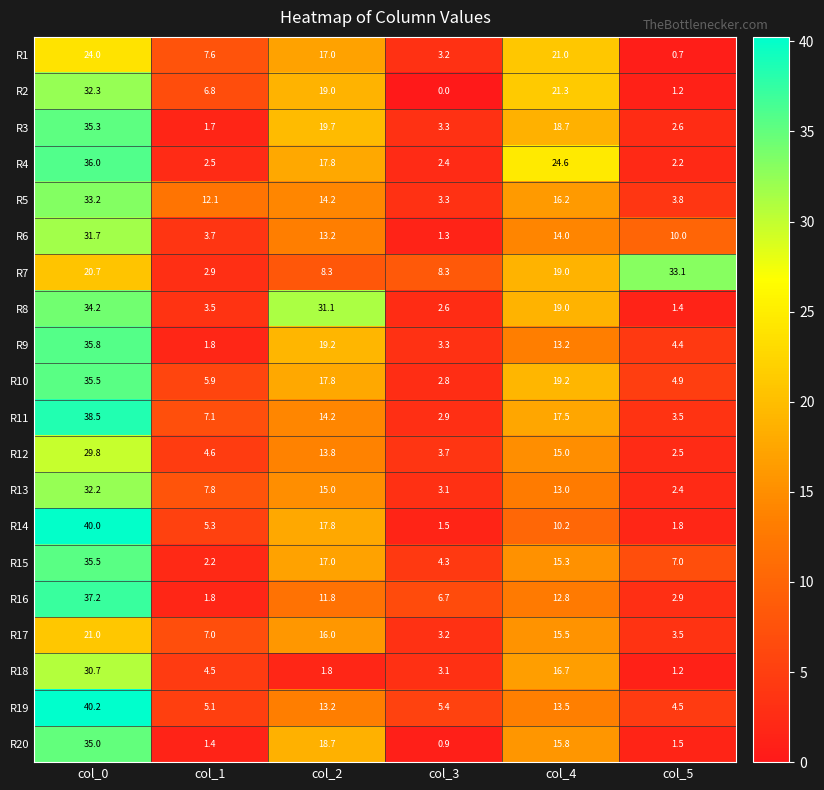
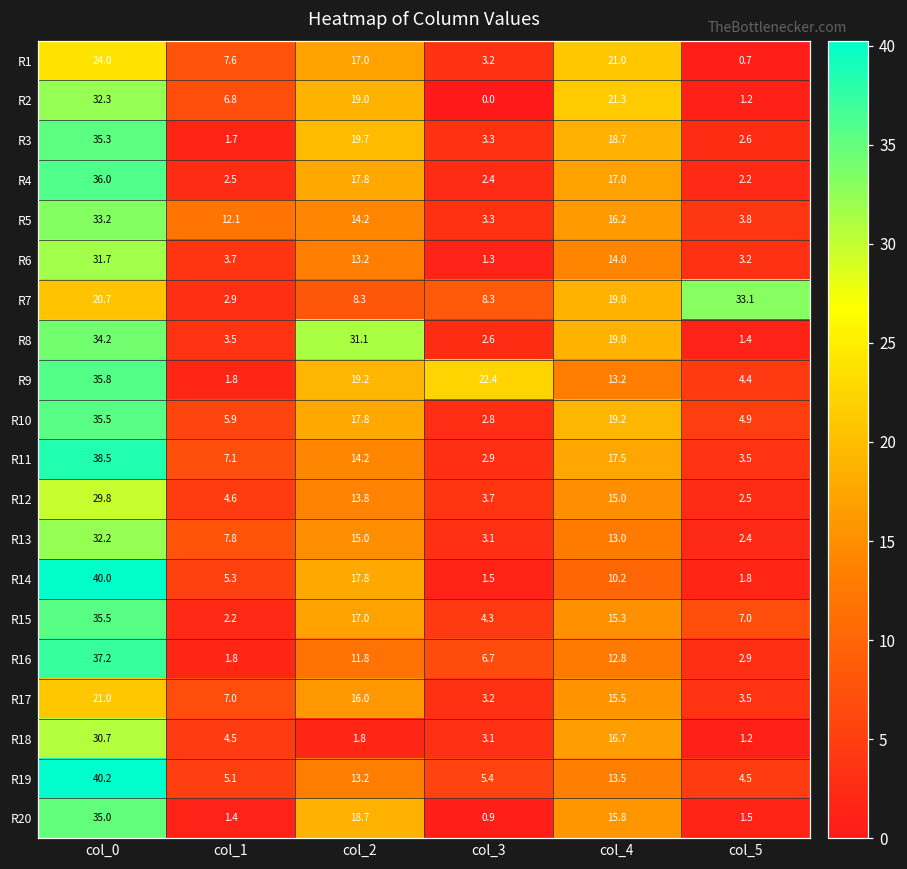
  {
    "R1": {
      "col_0": 24.0,
      "col_1": 7.6,
      "col_2": 17.0,
      "col_3": 3.2,
      "col_4": 21.0,
      "col_5": 0.7
    },
    "R2": {
      "col_0": 32.3,
      "col_1": 6.8,
      "col_2": 19.0,
      "col_3": 0.0,
      "col_4": 21.3,
      "col_5": 1.2
    },
    "R3": {
      "col_0": 35.3,
      "col_1": 1.7,
      "col_2": 19.7,
      "col_3": 3.3,
      "col_4": 18.7,
      "col_5": 2.6
    },
    "R4": {
      "col_0": 36.0,
      "col_1": 2.5,
      "col_2": 17.8,
      "col_3": 2.4,
-     "col_4": 24.6,
+     "col_4": 17.0,
      "col_5": 2.2
    },
    "R5": {
      "col_0": 33.2,
      "col_1": 12.1,
      "col_2": 14.2,
      "col_3": 3.3,
      "col_4": 16.2,
      "col_5": 3.8
    },
    "R6": {
      "col_0": 31.7,
      "col_1": 3.7,
      "col_2": 13.2,
      "col_3": 1.3,
      "col_4": 14.0,
-     "col_5": 10.0
+     "col_5": 3.2
    },
    "R7": {
      "col_0": 20.7,
      "col_1": 2.9,
      "col_2": 8.3,
      "col_3": 8.3,
      "col_4": 19.0,
      "col_5": 33.1
    },
    "R8": {
      "col_0": 34.2,
      "col_1": 3.5,
      "col_2": 31.1,
      "col_3": 2.6,
      "col_4": 19.0,
      "col_5": 1.4
    },
    "R9": {
      "col_0": 35.8,
      "col_1": 1.8,
      "col_2": 19.2,
-     "col_3": 3.3,
+     "col_3": 22.4,
      "col_4": 13.2,
      "col_5": 4.4
    },
    "R10": {
      "col_0": 35.5,
      "col_1": 5.9,
      "col_2": 17.8,
      "col_3": 2.8,
      "col_4": 19.2,
      "col_5": 4.9
    },
    "R11": {
      "col_0": 38.5,
      "col_1": 7.1,
      "col_2": 14.2,
      "col_3": 2.9,
      "col_4": 17.5,
      "col_5": 3.5
    },
    "R12": {
      "col_0": 29.8,
      "col_1": 4.6,
      "col_2": 13.8,
      "col_3": 3.7,
      "col_4": 15.0,
      "col_5": 2.5
    },
    "R13": {
      "col_0": 32.2,
      "col_1": 7.8,
      "col_2": 15.0,
      "col_3": 3.1,
      "col_4": 13.0,
      "col_5": 2.4
    },
    "R14": {
      "col_0": 40.0,
      "col_1": 5.3,
      "col_2": 17.8,
      "col_3": 1.5,
      "col_4": 10.2,
      "col_5": 1.8
    },
    "R15": {
      "col_0": 35.5,
      "col_1": 2.2,
      "col_2": 17.0,
      "col_3": 4.3,
      "col_4": 15.3,
      "col_5": 7.0
    },
    "R16": {
      "col_0": 37.2,
      "col_1": 1.8,
      "col_2": 11.8,
      "col_3": 6.7,
      "col_4": 12.8,
      "col_5": 2.9
    },
    "R17": {
      "col_0": 21.0,
      "col_1": 7.0,
      "col_2": 16.0,
      "col_3": 3.2,
      "col_4": 15.5,
      "col_5": 3.5
    },
    "R18": {
      "col_0": 30.7,
      "col_1": 4.5,
      "col_2": 1.8,
      "col_3": 3.1,
      "col_4": 16.7,
      "col_5": 1.2
    },
    "R19": {
      "col_0": 40.2,
      "col_1": 5.1,
      "col_2": 13.2,
      "col_3": 5.4,
      "col_4": 13.5,
      "col_5": 4.5
    },
    "R20": {
      "col_0": 35.0,
      "col_1": 1.4,
      "col_2": 18.7,
      "col_3": 0.9,
      "col_4": 15.8,
      "col_5": 1.5
    }
  }
